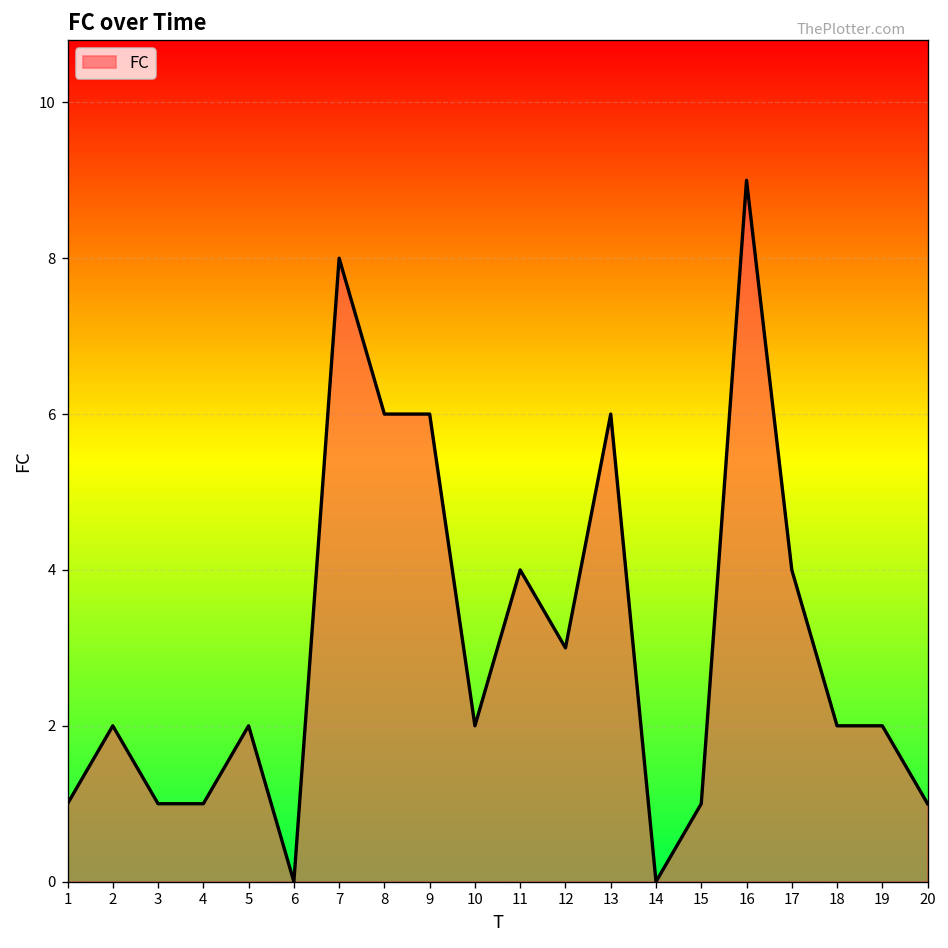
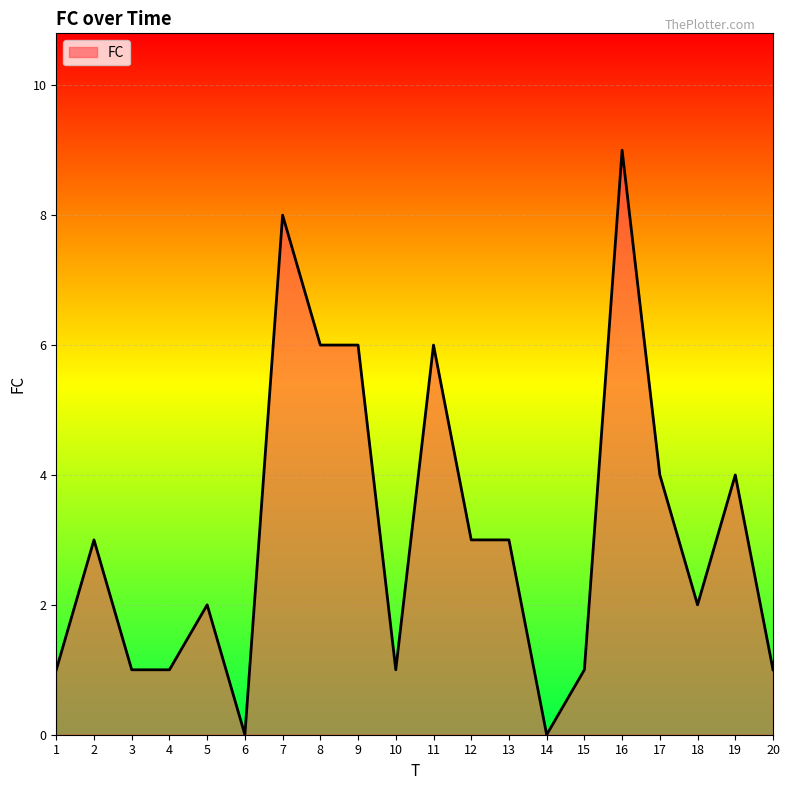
  {
    "1": 1,
-   "2": 2,
+   "2": 3,
    "3": 1,
    "4": 1,
    "5": 2,
    "6": 0,
    "7": 8,
    "8": 6,
    "9": 6,
-   "10": 2,
-   "11": 4,
+   "10": 1,
+   "11": 6,
    "12": 3,
-   "13": 6,
+   "13": 3,
    "14": 0,
    "15": 1,
    "16": 9,
    "17": 4,
    "18": 2,
-   "19": 2,
+   "19": 4,
    "20": 1
  }
